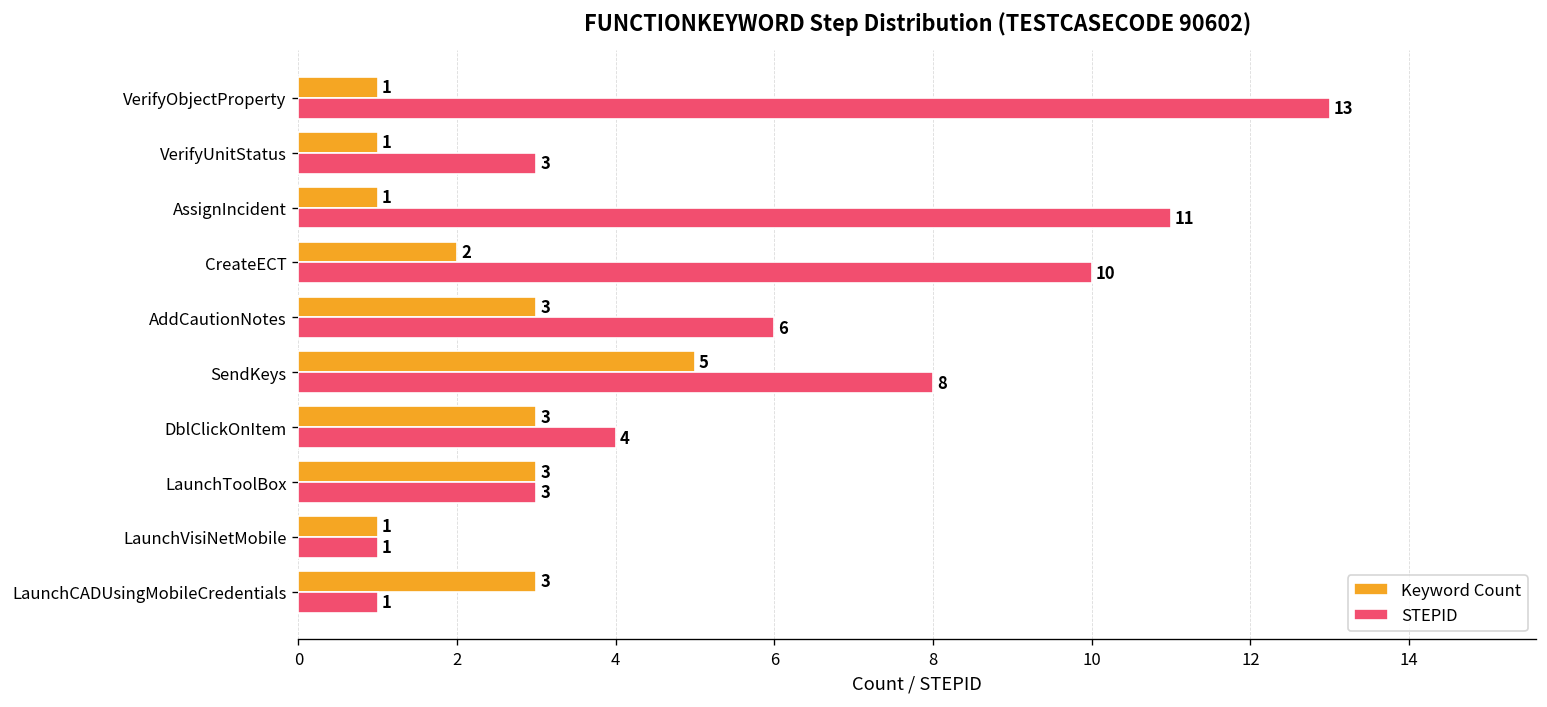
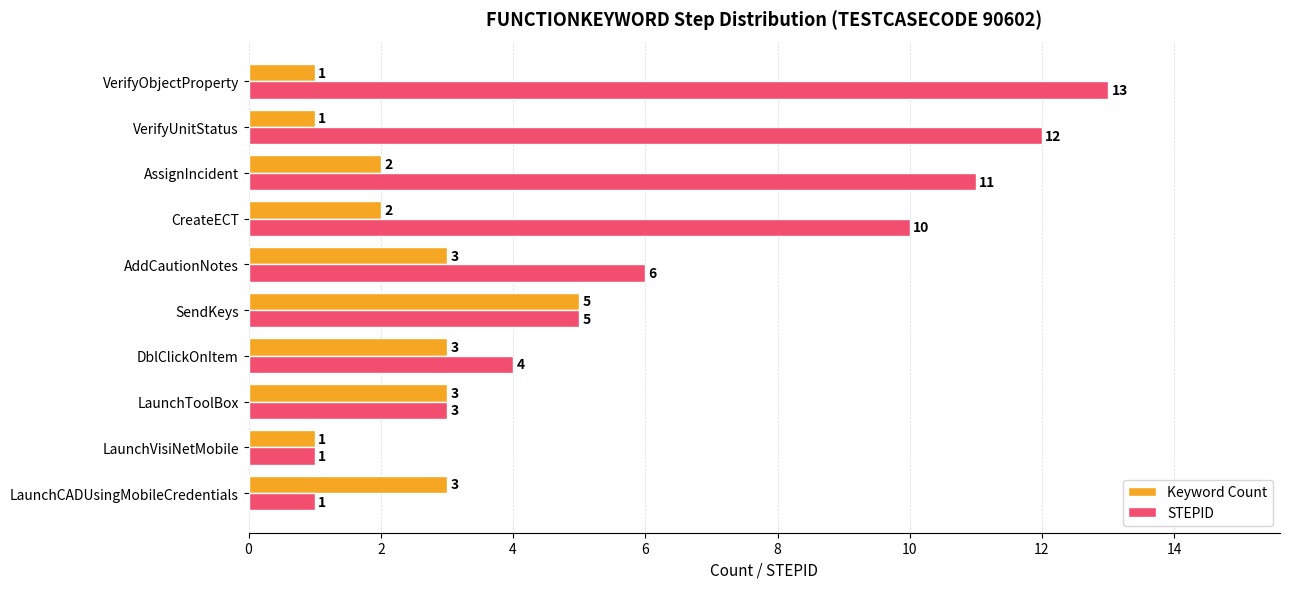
  {
    "Keyword Count": {
      "VerifyObjectProperty": 1,
      "VerifyUnitStatus": 1,
-     "AssignIncident": 1,
+     "AssignIncident": 2,
      "CreateECT": 2,
      "AddCautionNotes": 3,
      "SendKeys": 5,
      "DblClickOnItem": 3,
      "LaunchToolBox": 3,
      "LaunchVisiNetMobile": 1,
      "LaunchCADUsingMobileCredentials": 3
    },
    "STEPID": {
      "VerifyObjectProperty": 13,
-     "VerifyUnitStatus": 3,
+     "VerifyUnitStatus": 12,
      "AssignIncident": 11,
      "CreateECT": 10,
      "AddCautionNotes": 6,
-     "SendKeys": 8,
+     "SendKeys": 5,
      "DblClickOnItem": 4,
      "LaunchToolBox": 3,
      "LaunchVisiNetMobile": 1,
      "LaunchCADUsingMobileCredentials": 1
    }
  }
